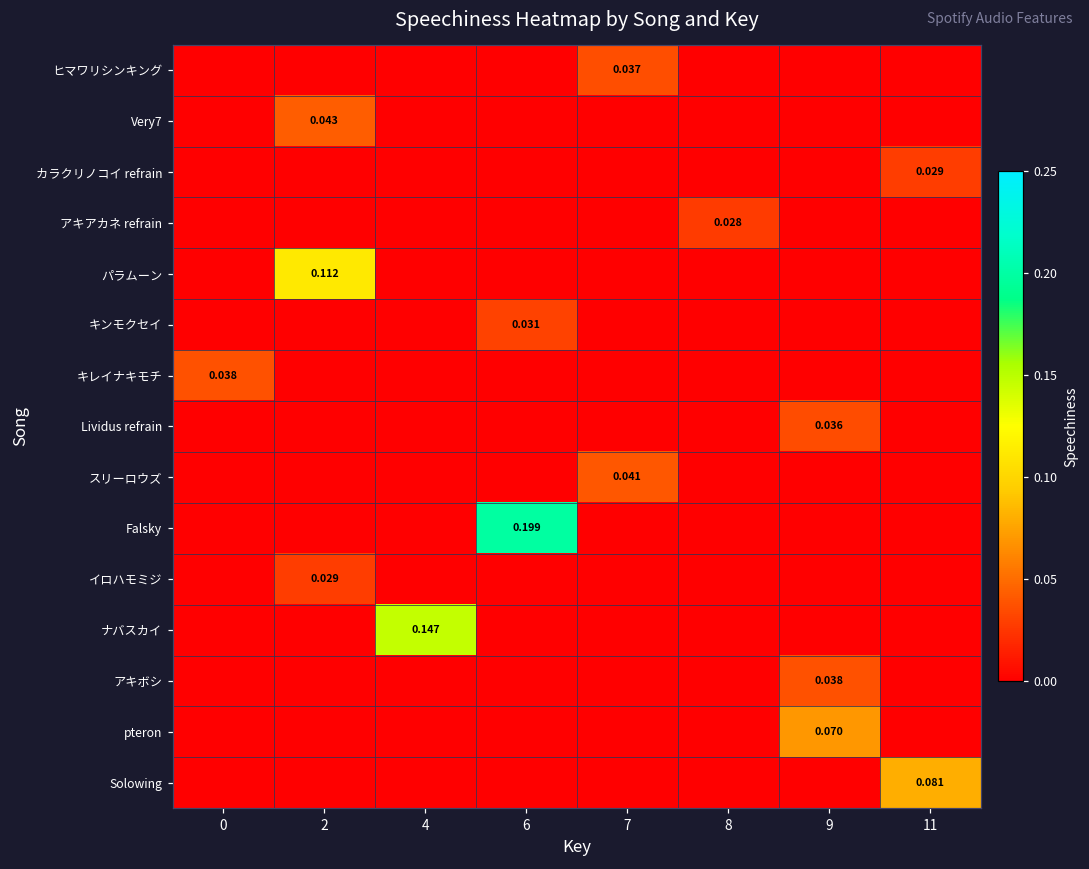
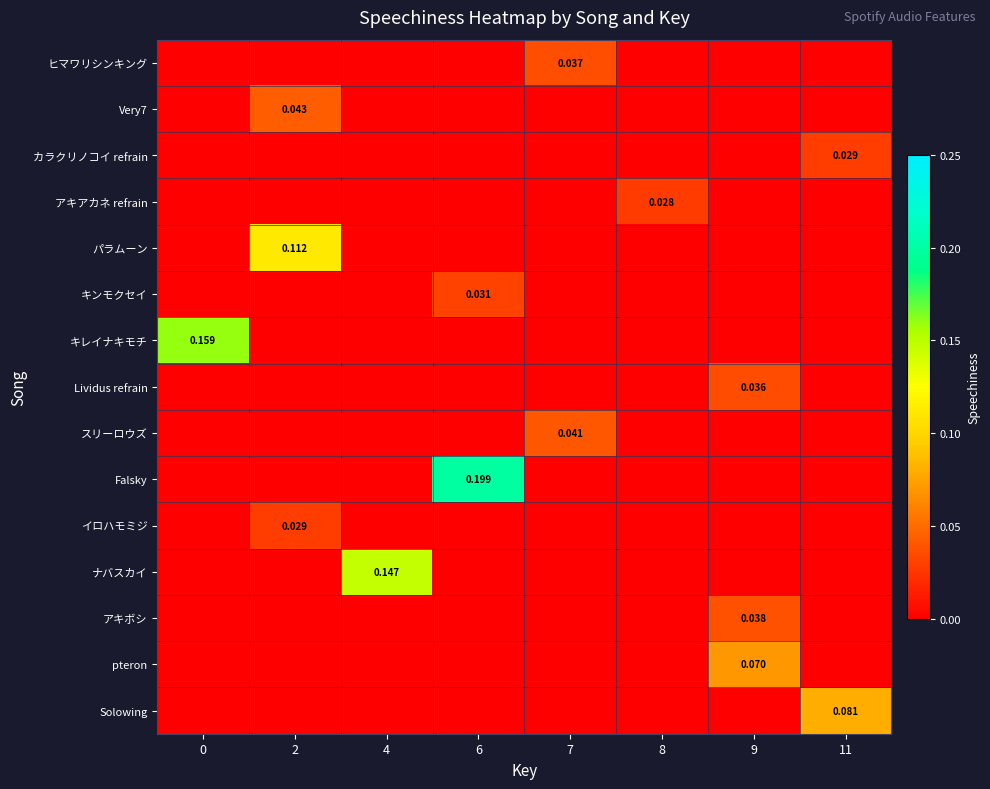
  {
    "ヒマワリシンキング": {
      "7": 0.037
    },
    "Very7": {
      "2": 0.043
    },
    "カラクリノコイ refrain": {
      "11": 0.029
    },
    "アキアカネ refrain": {
      "8": 0.028
    },
    "パラムーン": {
      "2": 0.112
    },
    "キンモクセイ": {
      "6": 0.031
    },
    "キレイナキモチ": {
-     "0": 0.038
+     "0": 0.159
    },
    "Lividus refrain": {
      "9": 0.036
    },
    "スリーロウズ": {
      "7": 0.041
    },
    "Falsky": {
      "6": 0.199
    },
    "イロハモミジ": {
      "2": 0.029
    },
    "ナバスカイ": {
      "4": 0.147
    },
    "アキボシ": {
      "9": 0.038
    },
    "pteron": {
      "9": 0.070
    },
    "Solowing": {
      "11": 0.081
    }
  }
